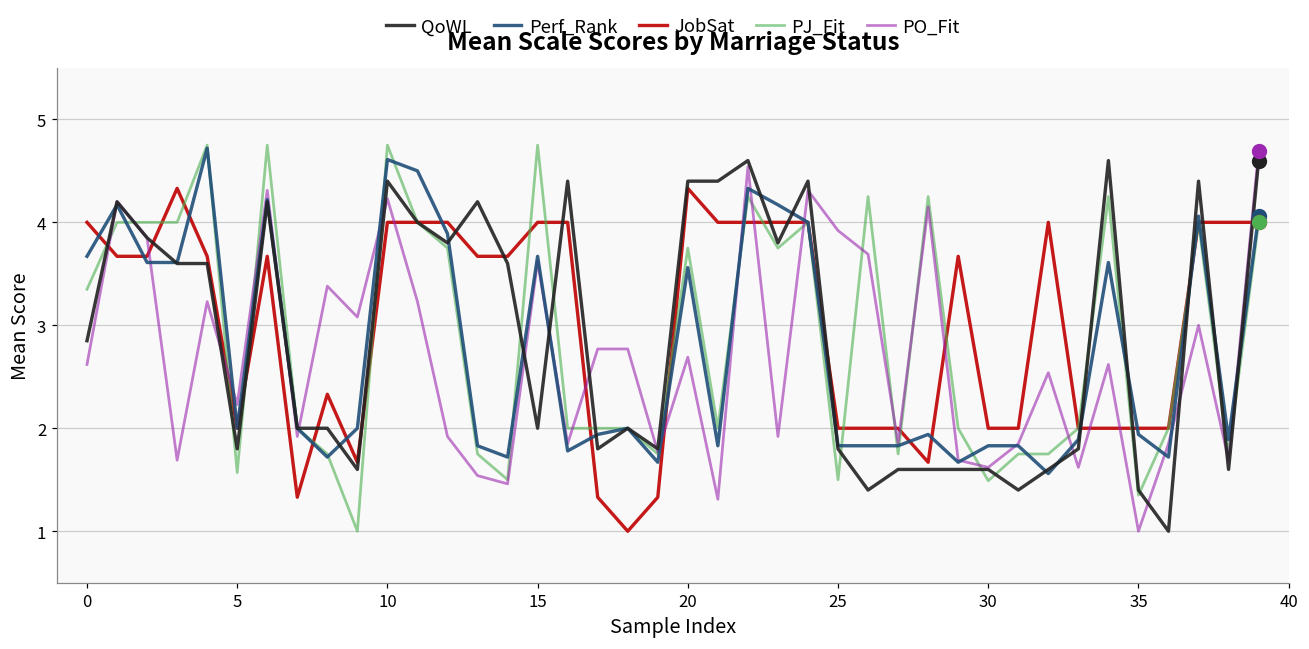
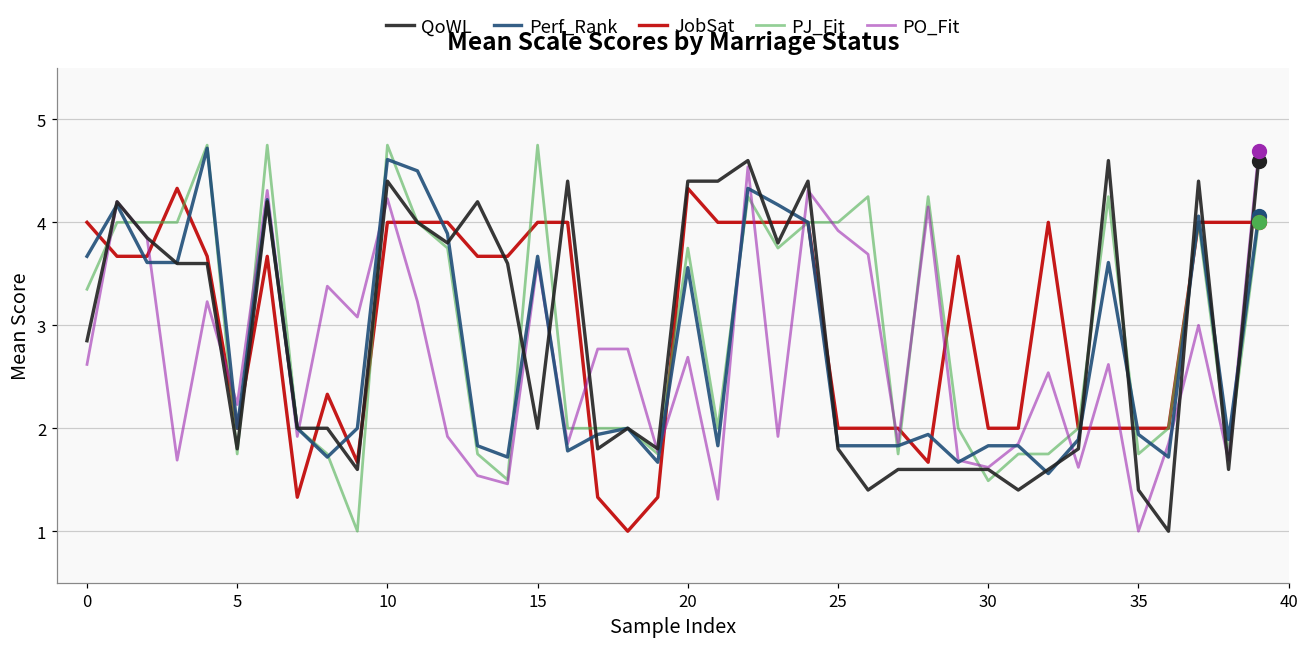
  {
    "PJ_Fit": {
      "0": 3.4,
-     "5": 1.6,
+     "5": 1.8,
      "10": 4.8,
      "15": 4.8,
      "20": 3.8,
-     "25": 1.5,
+     "25": 4.0,
      "30": 1.5,
-     "35": 1.4
+     "35": 1.8
    }
  }
